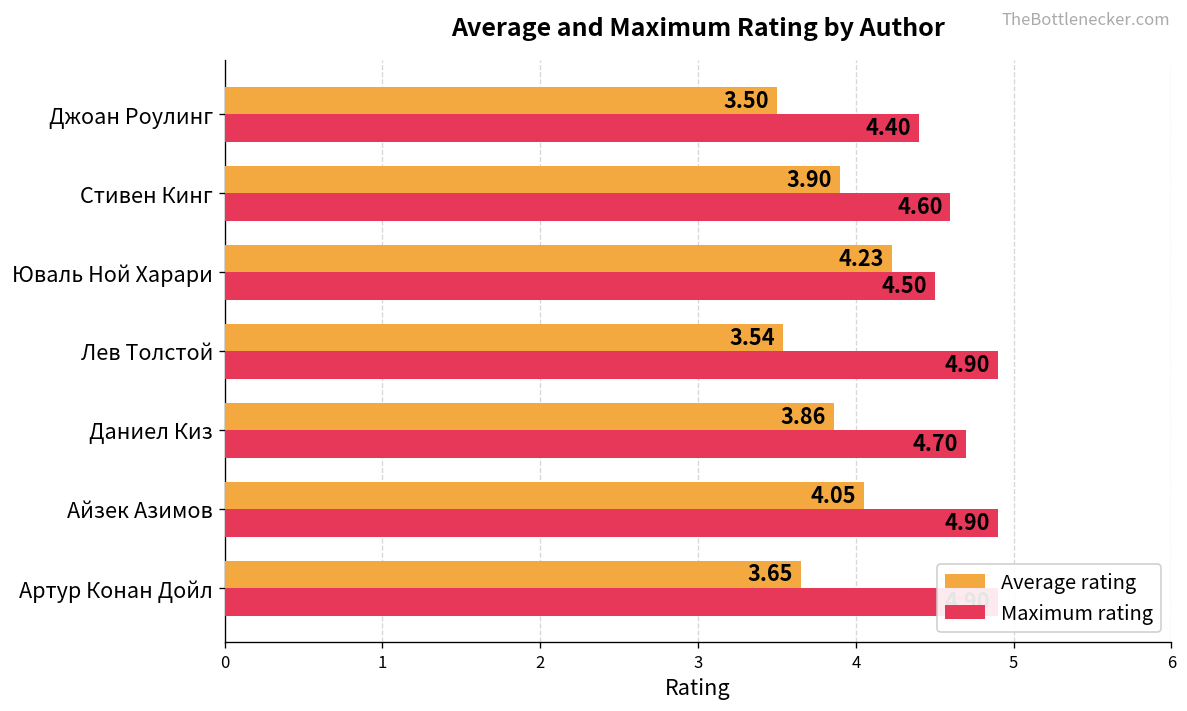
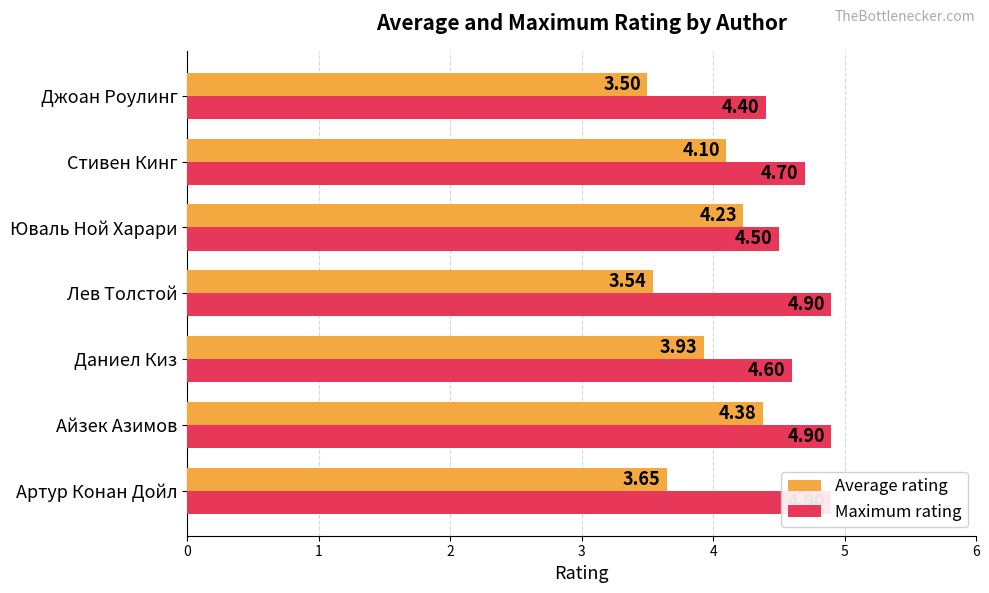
  {
    "Average rating": {
      "Джоан Роулинг": 3.50,
-     "Стивен Кинг": 3.90,
+     "Стивен Кинг": 4.10,
      "Юваль Ной Харари": 4.23,
      "Лев Толстой": 3.54,
-     "Даниел Киз": 3.86,
-     "Айзек Азимов": 4.05,
+     "Даниел Киз": 3.93,
+     "Айзек Азимов": 4.38,
      "Артур Конан Дойл": 3.65
    },
    "Maximum rating": {
      "Джоан Роулинг": 4.40,
-     "Стивен Кинг": 4.60,
+     "Стивен Кинг": 4.70,
      "Юваль Ной Харари": 4.50,
      "Лев Толстой": 4.90,
-     "Даниел Киз": 4.70,
+     "Даниел Киз": 4.60,
      "Айзек Азимов": 4.90
    }
  }
